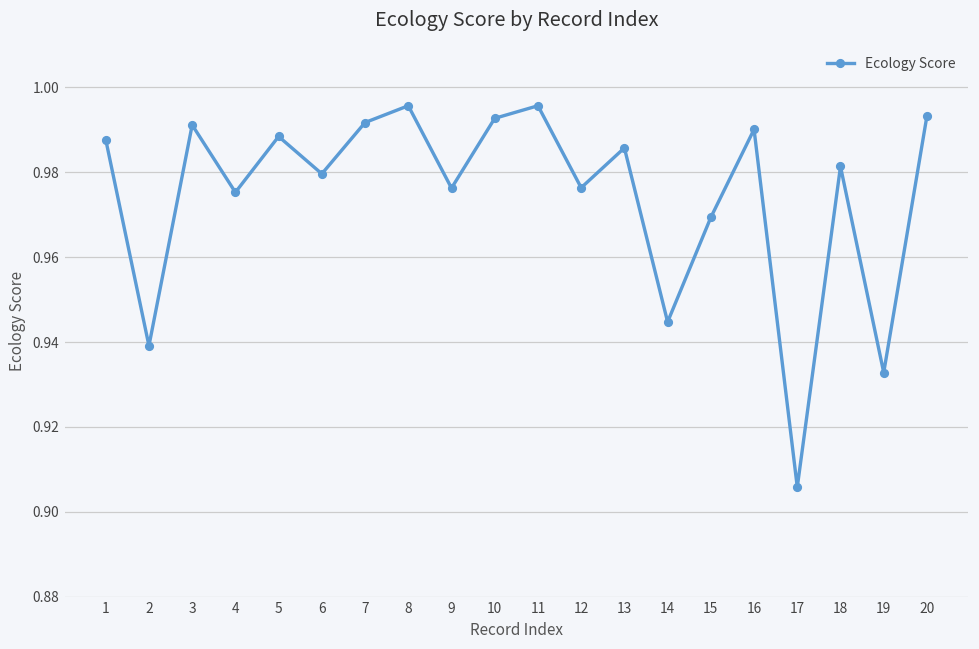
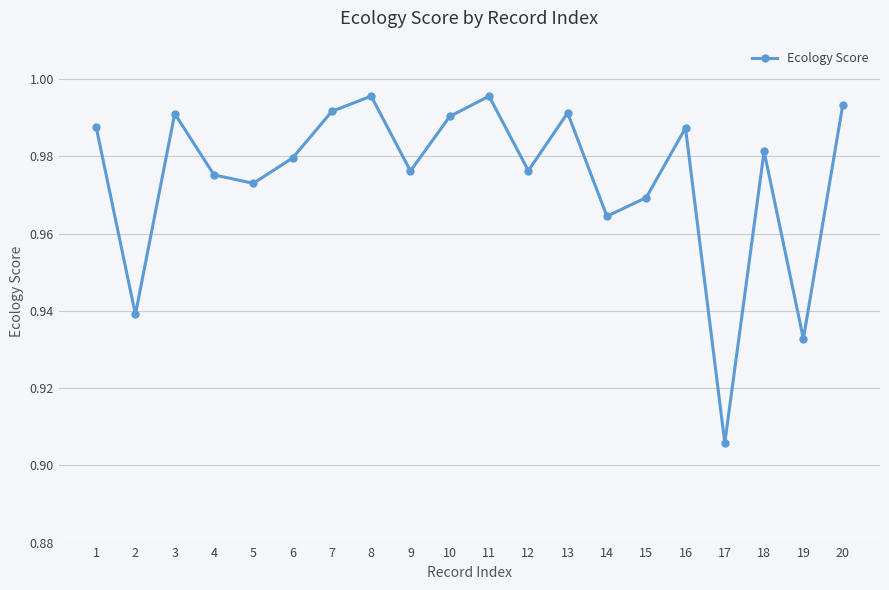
  {
    "1": 0.988,
    "2": 0.939,
    "3": 0.991,
    "4": 0.975,
-   "5": 0.988,
+   "5": 0.973,
    "6": 0.980,
    "7": 0.992,
    "8": 0.996,
    "9": 0.976,
-   "10": 0.993,
+   "10": 0.990,
    "11": 0.996,
    "12": 0.976,
-   "13": 0.986,
-   "14": 0.945,
+   "13": 0.991,
+   "14": 0.965,
    "15": 0.969,
-   "16": 0.990,
+   "16": 0.987,
    "17": 0.906,
    "18": 0.981,
    "19": 0.933,
    "20": 0.993
  }
